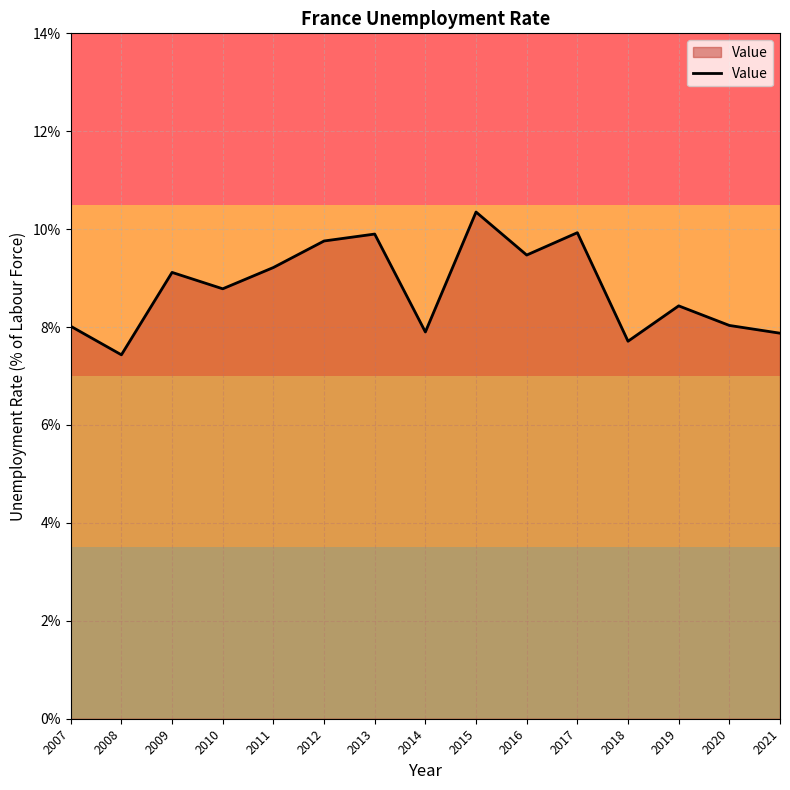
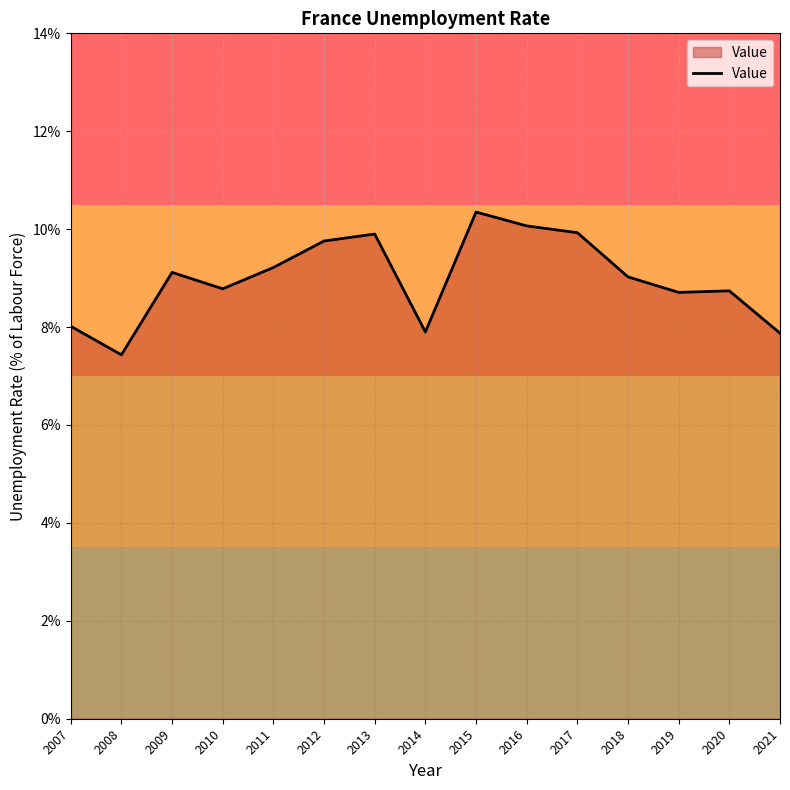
  {
    "2007": "8.0%",
    "2008": "7.4%",
    "2009": "9.1%",
    "2010": "8.8%",
    "2011": "9.2%",
    "2012": "9.8%",
    "2013": "9.9%",
    "2014": "7.9%",
    "2015": "10.4%",
-   "2016": "9.5%",
+   "2016": "10.1%",
    "2017": "9.9%",
-   "2018": "7.7%",
-   "2019": "8.4%",
-   "2020": "8.0%",
+   "2018": "9.0%",
+   "2019": "8.7%",
+   "2020": "8.7%",
    "2021": "7.9%"
  }
